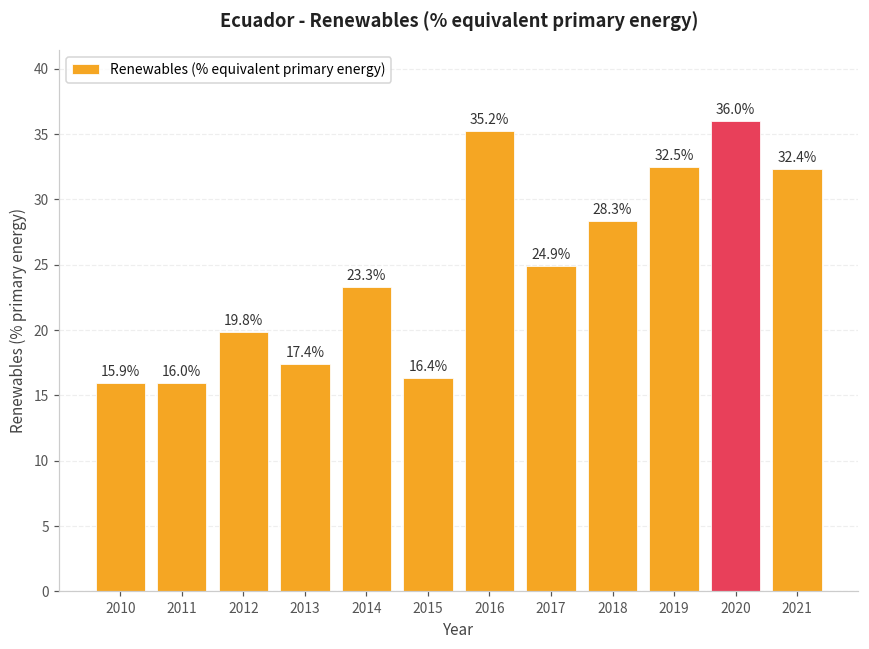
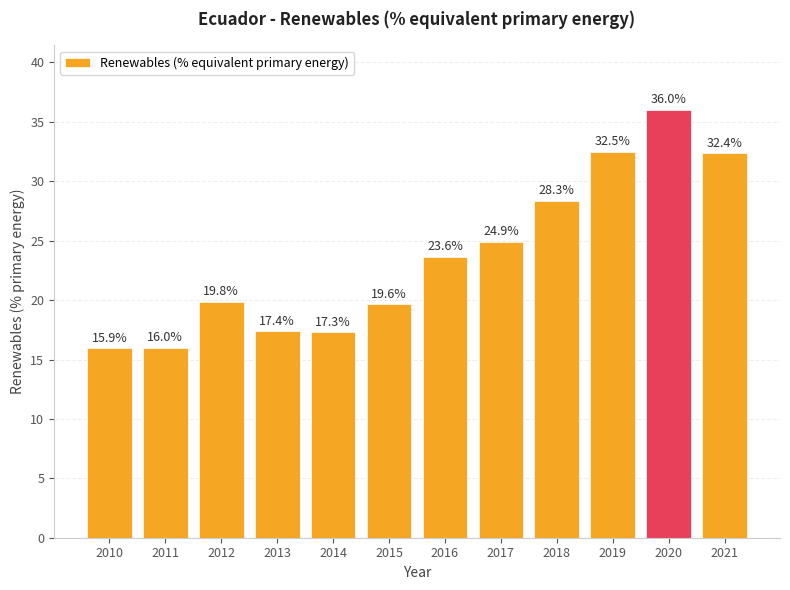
  {
    "2010": "15.9%",
    "2011": "16.0%",
    "2012": "19.8%",
    "2013": "17.4%",
-   "2014": "23.3%",
-   "2015": "16.4%",
-   "2016": "35.2%",
+   "2014": "17.3%",
+   "2015": "19.6%",
+   "2016": "23.6%",
    "2017": "24.9%",
    "2018": "28.3%",
    "2019": "32.5%",
    "2020": "36.0%",
    "2021": "32.4%"
  }
